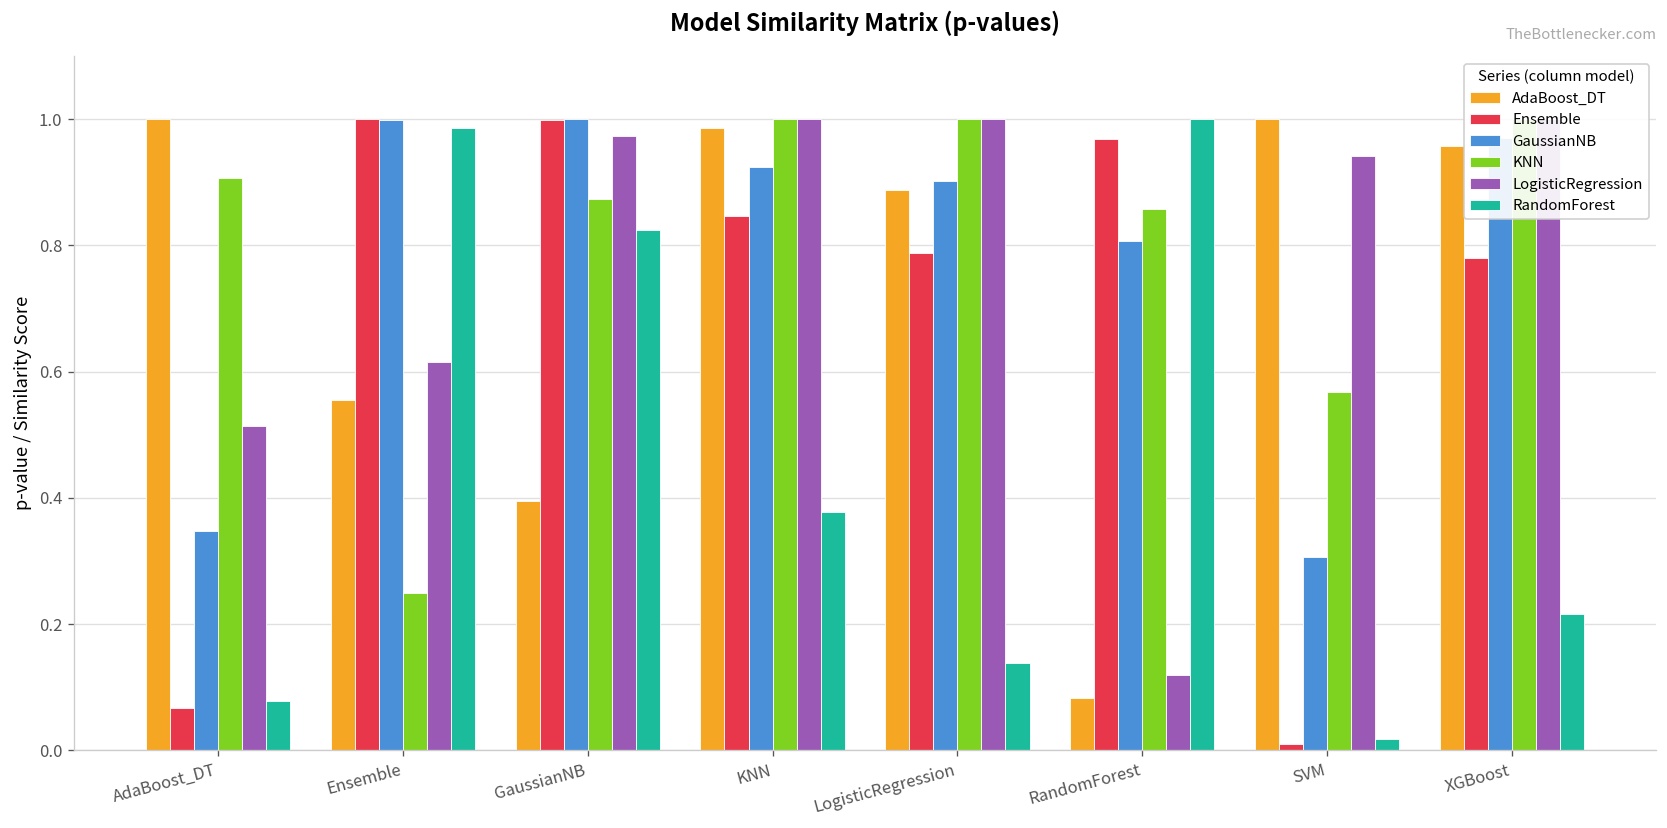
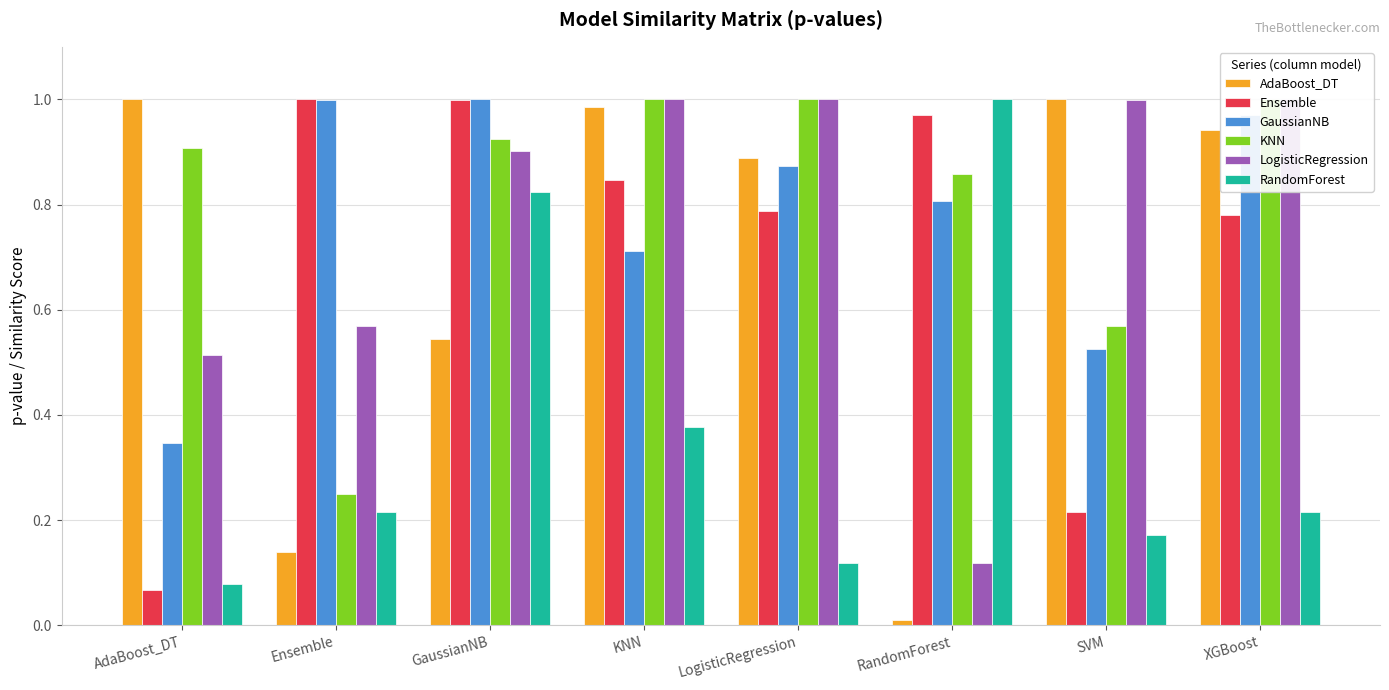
  {
    "AdaBoost_DT": {
      "AdaBoost_DT": 1.00,
-     "Ensemble": 0.55,
-     "GaussianNB": 0.40,
+     "Ensemble": 0.14,
+     "GaussianNB": 0.54,
      "KNN": 0.99,
      "LogisticRegression": 0.89,
-     "RandomForest": 0.08,
+     "RandomForest": 0.01,
      "SVM": 1.00,
-     "XGBoost": 0.96
+     "XGBoost": 0.94
    },
    "Ensemble": {
      "AdaBoost_DT": 0.07,
      "Ensemble": 1.00,
      "GaussianNB": 1.00,
      "KNN": 0.85,
      "LogisticRegression": 0.79,
      "RandomForest": 0.97,
-     "SVM": 0.01,
+     "SVM": 0.22,
      "XGBoost": 0.78
    },
    "GaussianNB": {
      "AdaBoost_DT": 0.35,
      "Ensemble": 1.00,
      "GaussianNB": 1.00,
-     "KNN": 0.92,
-     "LogisticRegression": 0.90,
+     "KNN": 0.71,
+     "LogisticRegression": 0.87,
      "RandomForest": 0.81,
-     "SVM": 0.31
+     "SVM": 0.53
    },
    "KNN": {
      "AdaBoost_DT": 0.91,
      "Ensemble": 0.25,
-     "GaussianNB": 0.87,
+     "GaussianNB": 0.92,
      "KNN": 1.00,
      "LogisticRegression": 1.00,
      "RandomForest": 0.86,
      "SVM": 0.57
    },
    "LogisticRegression": {
      "AdaBoost_DT": 0.51,
-     "Ensemble": 0.62,
-     "GaussianNB": 0.97,
+     "Ensemble": 0.57,
+     "GaussianNB": 0.90,
      "KNN": 1.00,
      "LogisticRegression": 1.00,
      "RandomForest": 0.12,
-     "SVM": 0.94
+     "SVM": 1.00
    },
    "RandomForest": {
      "AdaBoost_DT": 0.08,
-     "Ensemble": 0.99,
+     "Ensemble": 0.22,
      "GaussianNB": 0.82,
      "KNN": 0.38,
-     "LogisticRegression": 0.14,
+     "LogisticRegression": 0.12,
      "RandomForest": 1.00,
-     "SVM": 0.02,
+     "SVM": 0.17,
      "XGBoost": 0.22
    }
  }
